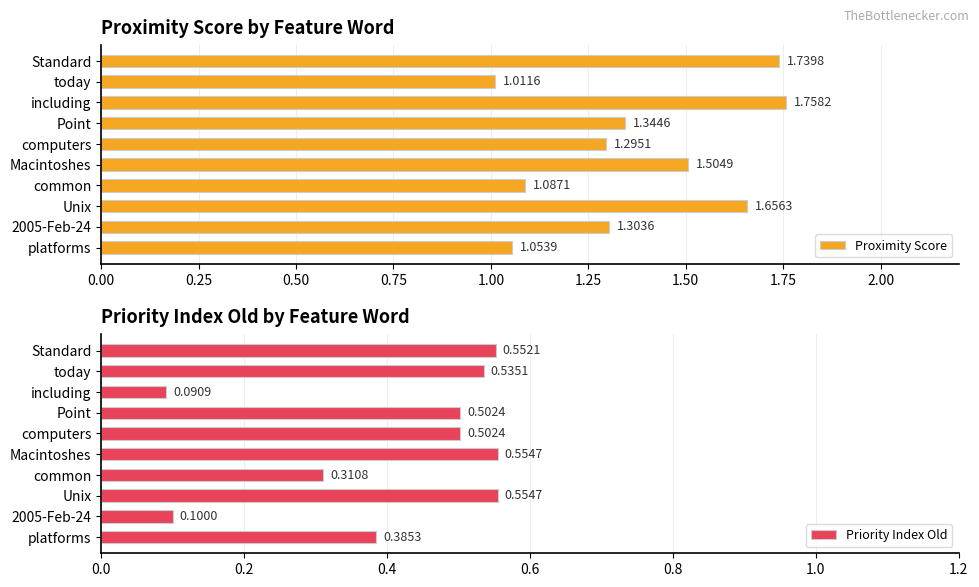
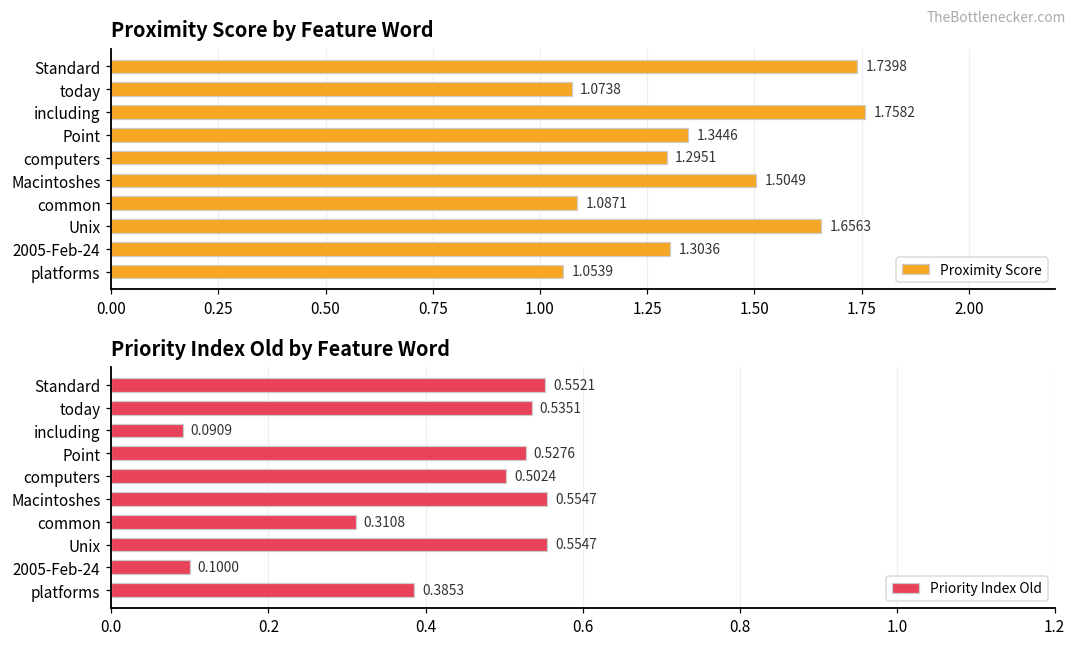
  {
    "Proximity Score by Feature Word": {
      "Standard": 1.7398,
-     "today": 1.0116,
+     "today": 1.0738,
      "including": 1.7582,
      "Point": 1.3446,
      "computers": 1.2951,
      "Macintoshes": 1.5049,
      "common": 1.0871,
      "Unix": 1.6563,
      "2005-Feb-24": 1.3036,
      "platforms": 1.0539
    },
    "Priority Index Old by Feature Word": {
      "Standard": 0.5521,
      "today": 0.5351,
      "including": 0.0909,
-     "Point": 0.5024,
+     "Point": 0.5276,
      "computers": 0.5024,
      "Macintoshes": 0.5547,
      "common": 0.3108,
      "Unix": 0.5547,
      "2005-Feb-24": 0.1000,
      "platforms": 0.3853
    }
  }
